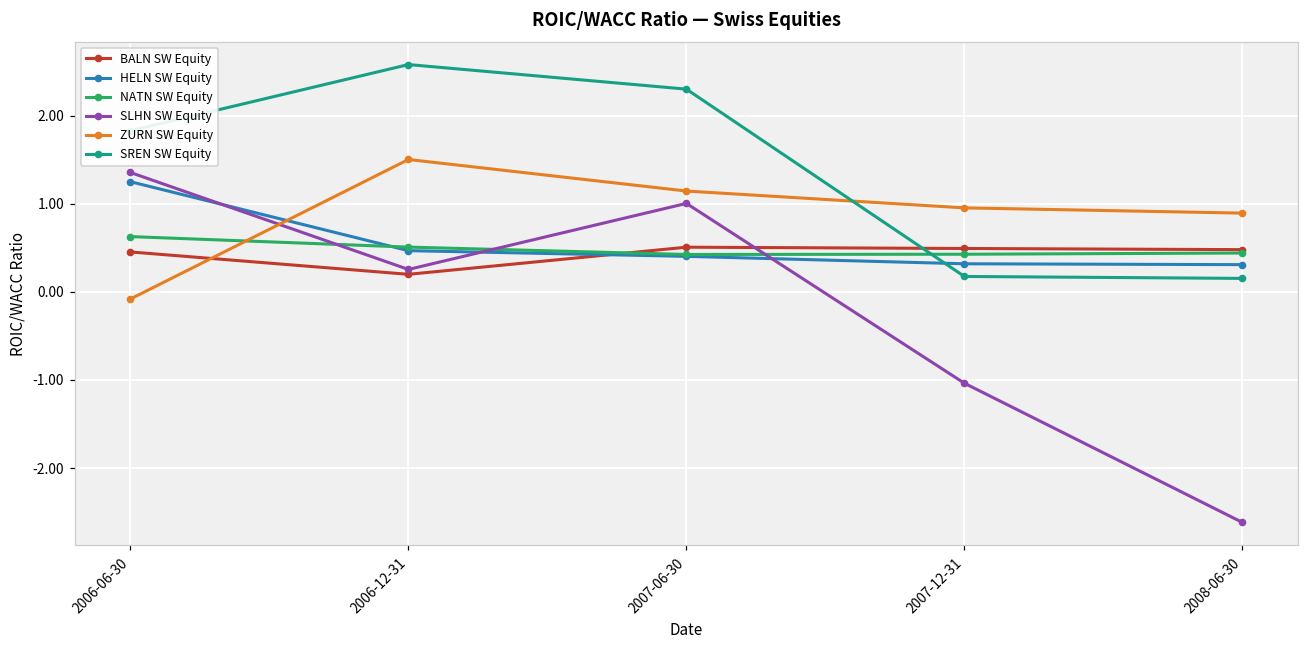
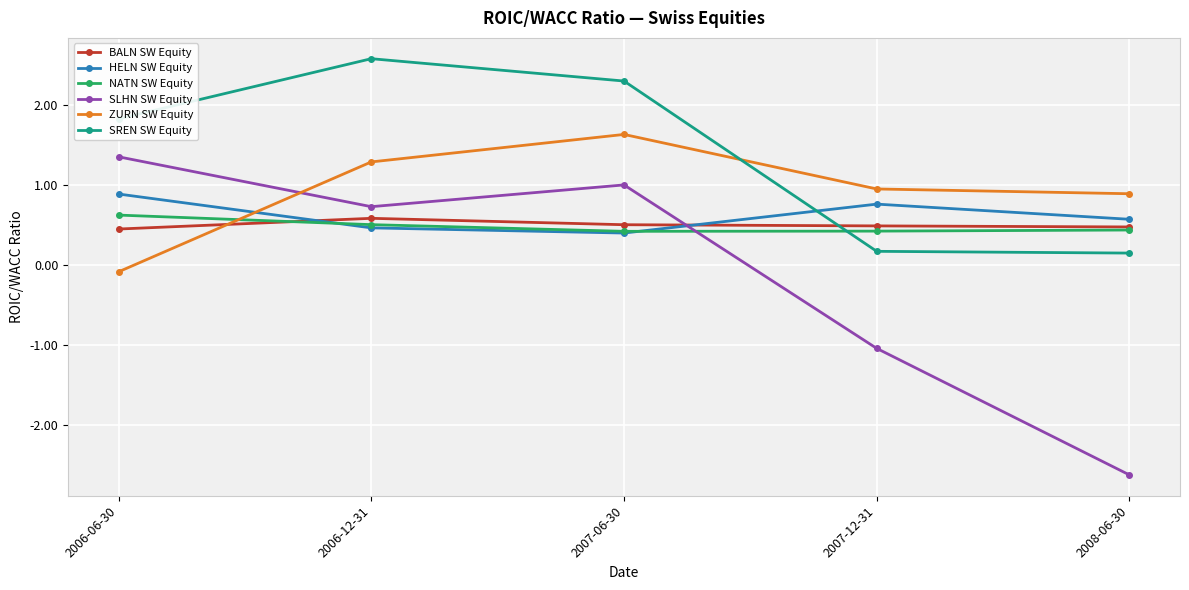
  {
    "BALN SW Equity": {
      "2006-06-30": 0.5,
-     "2006-12-31": 0.2,
+     "2006-12-31": 0.6,
      "2007-06-30": 0.5,
      "2007-12-31": 0.5,
      "2008-06-30": 0.5
    },
    "HELN SW Equity": {
-     "2006-06-30": 1.3,
+     "2006-06-30": 0.9,
      "2006-12-31": 0.5,
-     "2007-12-31": 0.3,
-     "2008-06-30": 0.3
+     "2007-12-31": 0.8,
+     "2008-06-30": 0.6
    },
    "SLHN SW Equity": {
      "2006-06-30": 1.4,
-     "2006-12-31": 0.3,
+     "2006-12-31": 0.7,
      "2007-06-30": 1.0,
      "2007-12-31": -1.0,
      "2008-06-30": -2.6
    },
    "ZURN SW Equity": {
      "2006-06-30": -0.1,
-     "2006-12-31": 1.5,
-     "2007-06-30": 1.1,
+     "2006-12-31": 1.3,
+     "2007-06-30": 1.6,
      "2007-12-31": 1.0,
      "2008-06-30": 0.9
    }
  }
